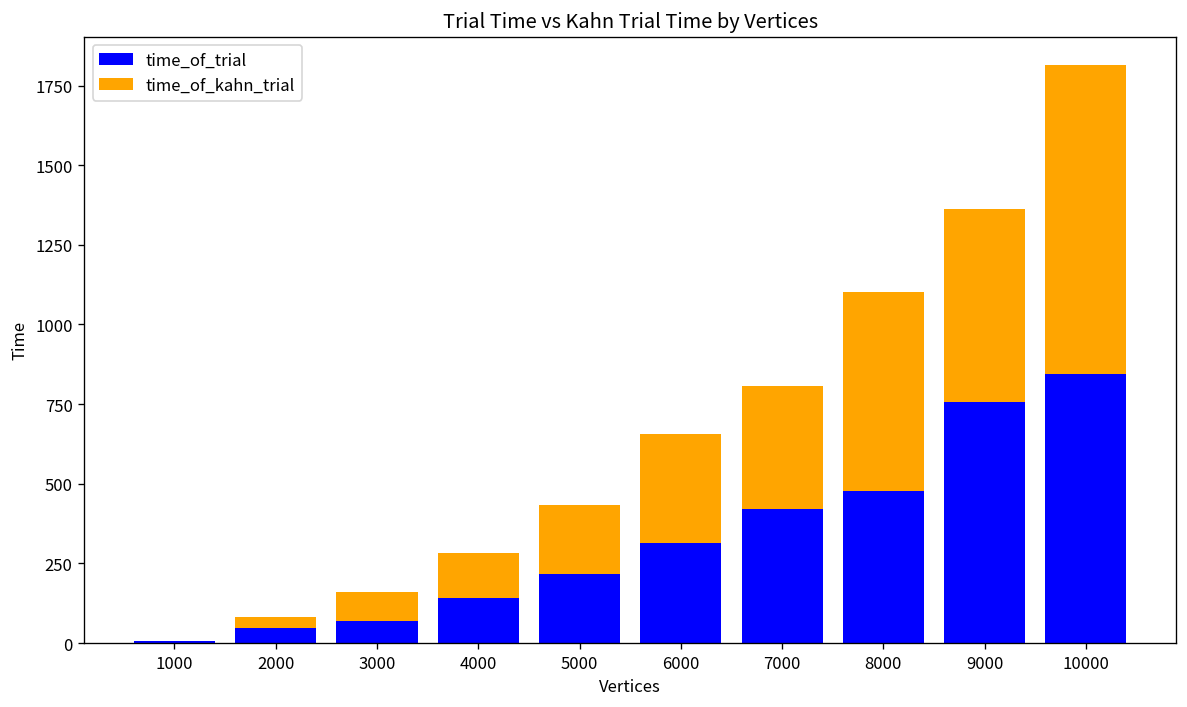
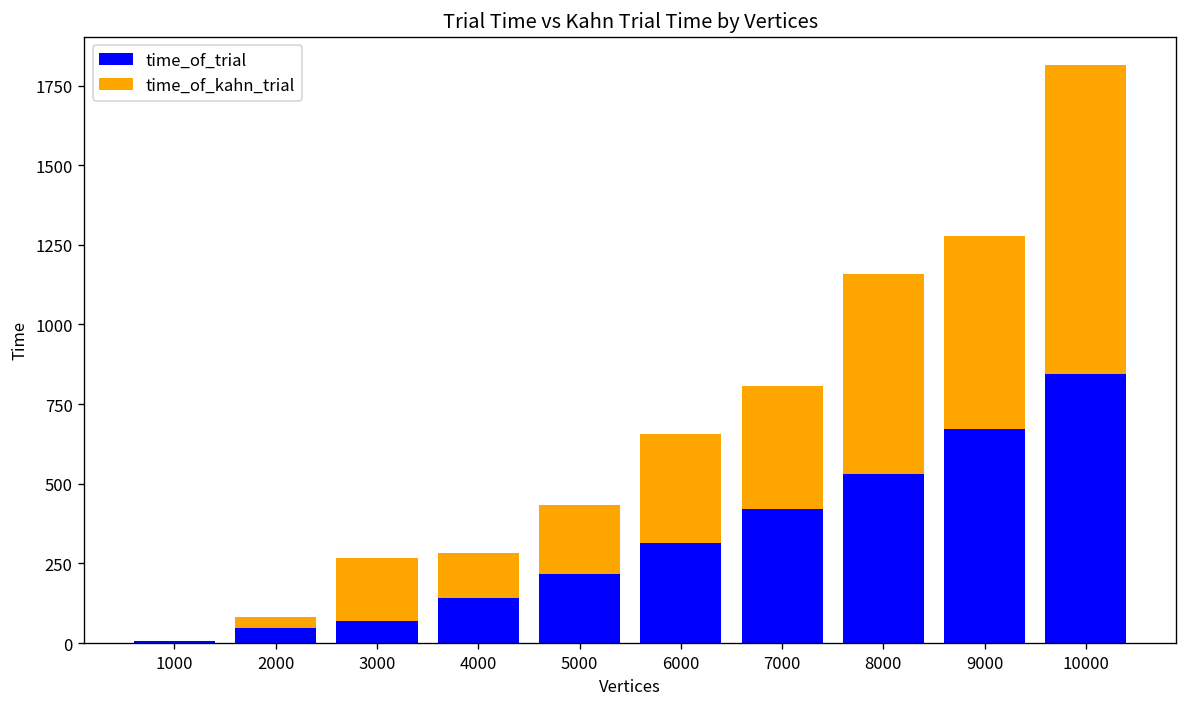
  {
    "time_of_trial": {
      "2000": 50,
      "3000": 70,
      "4000": 140,
      "5000": 220,
      "6000": 310,
      "7000": 420,
-     "8000": 480,
-     "9000": 760,
+     "8000": 530,
+     "9000": 670,
      "10000": 840
    },
    "time_of_kahn_trial": {
      "1000": 0,
      "2000": 40,
-     "3000": 90,
+     "3000": 200,
      "4000": 140,
      "5000": 220,
      "6000": 340,
      "7000": 390,
      "8000": 630,
      "9000": 610,
      "10000": 970
    }
  }
